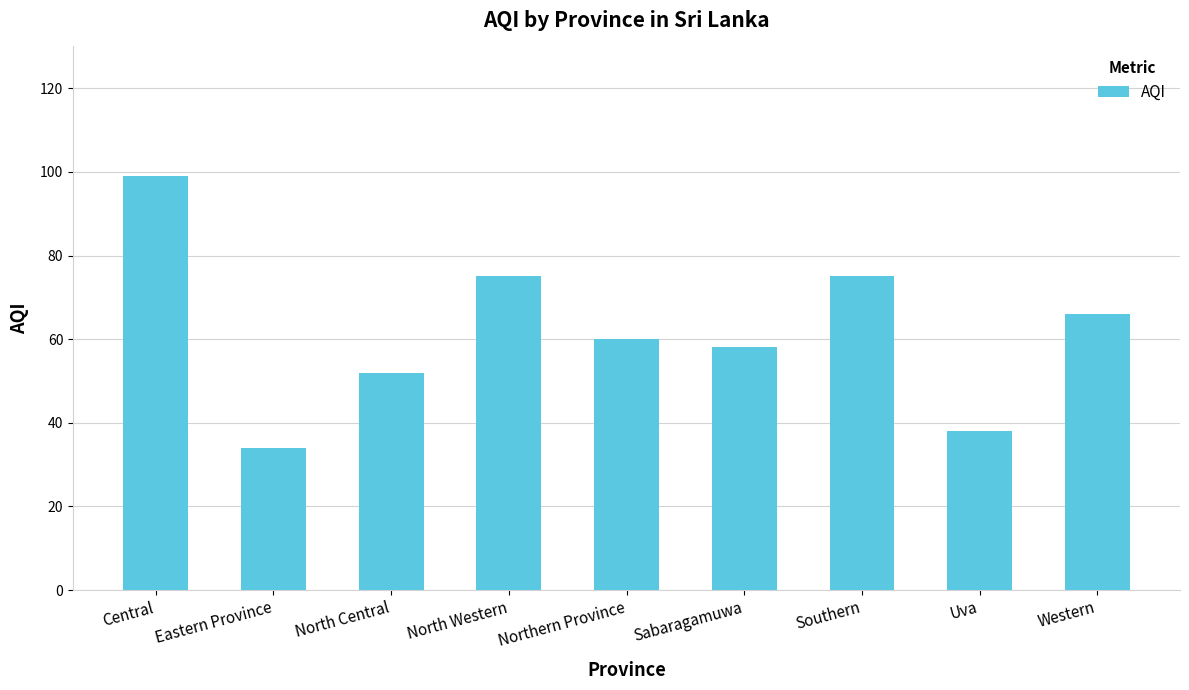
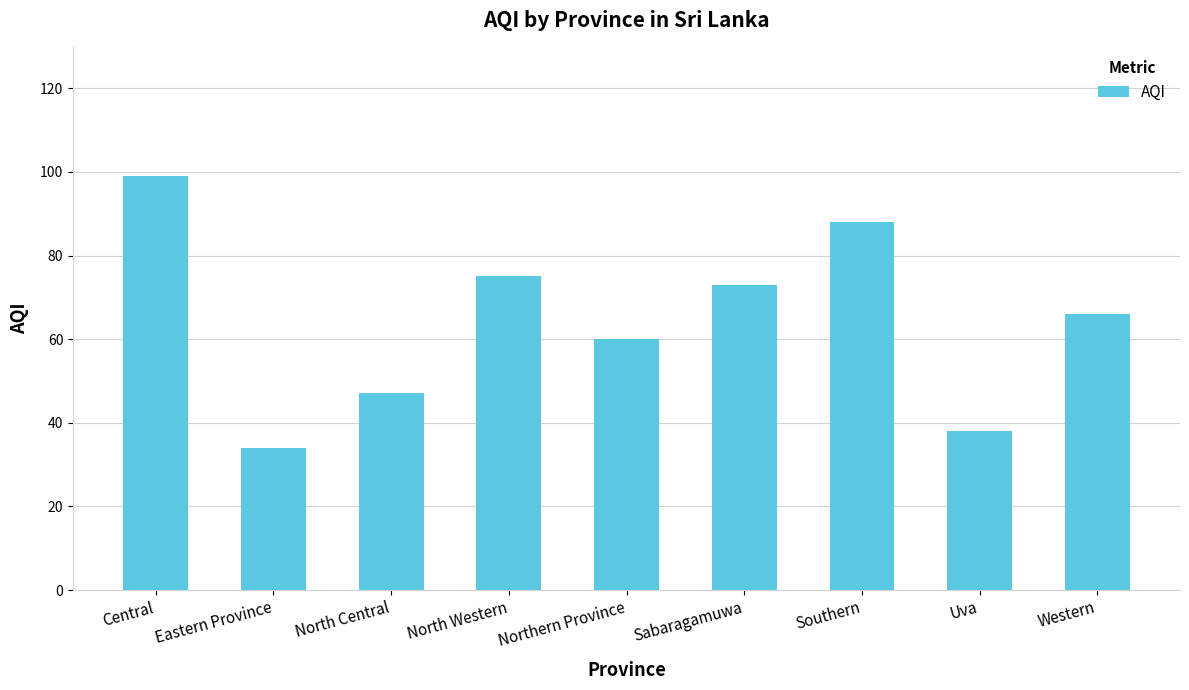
  {
    "Central": 99,
    "Eastern Province": 34,
-   "North Central": 52,
+   "North Central": 47,
    "North Western": 75,
    "Northern Province": 60,
-   "Sabaragamuwa": 58,
-   "Southern": 75,
+   "Sabaragamuwa": 73,
+   "Southern": 88,
    "Uva": 38,
    "Western": 66
  }
